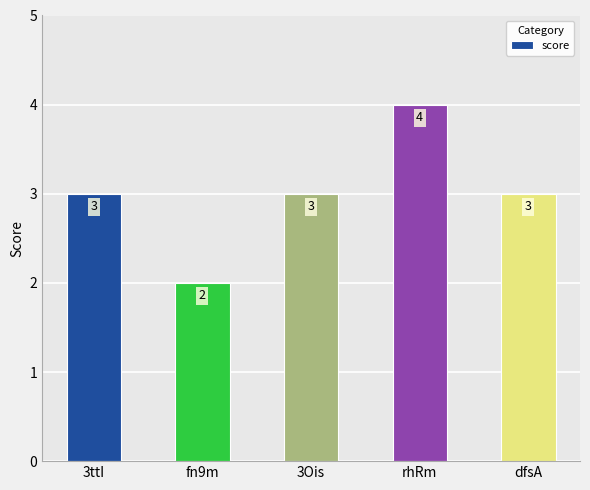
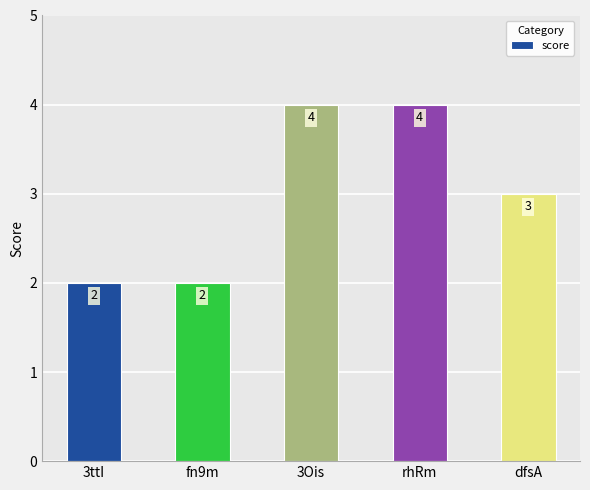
  {
-   "3ttI": 3,
-   "3Ois": 3
+   "3ttI": 2,
+   "3Ois": 4
  }
